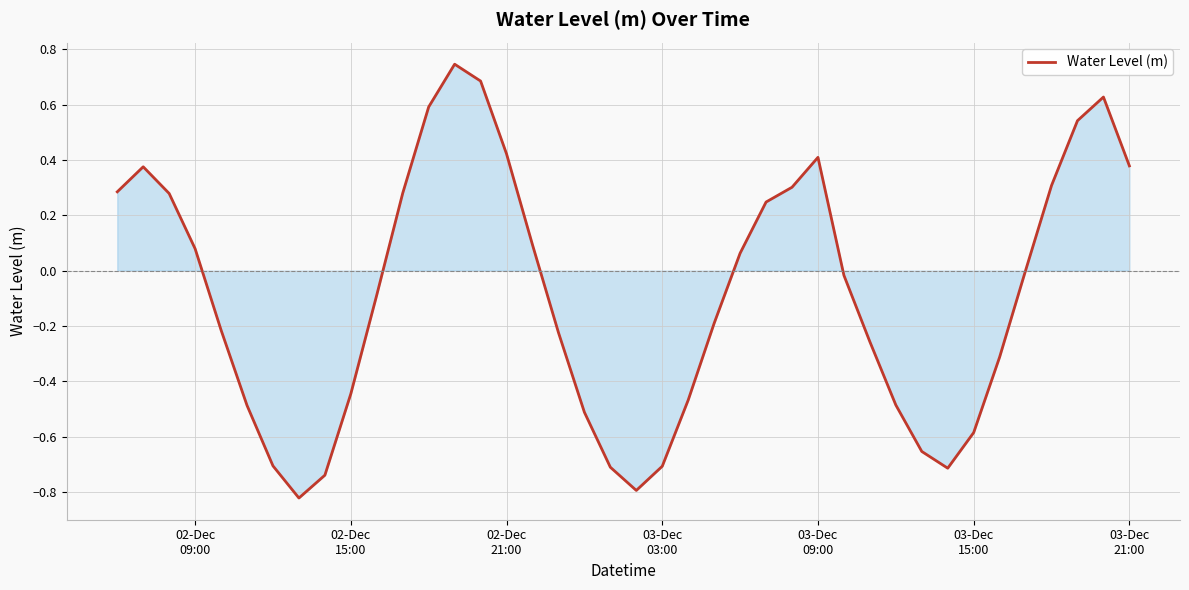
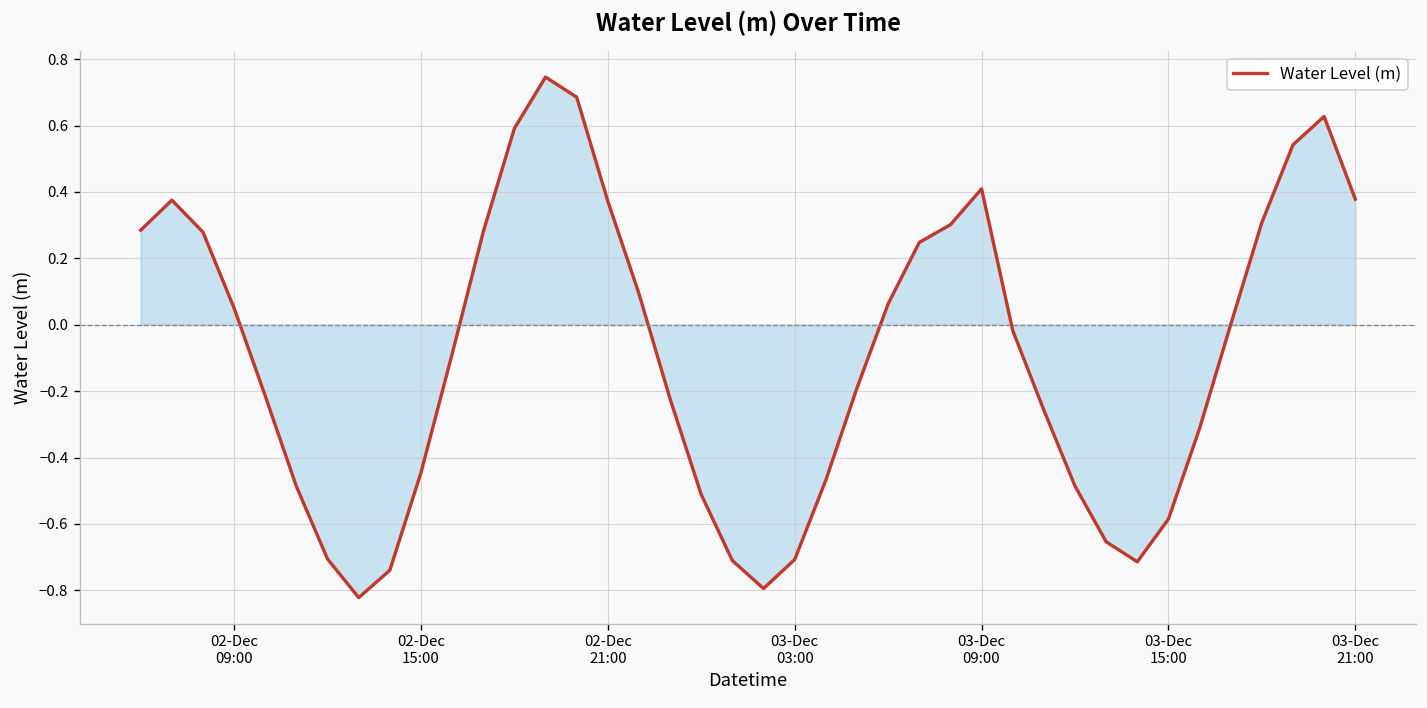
  {
    "Water Level (m)": {
-     "02-Dec 09:00": 0.08,
+     "02-Dec 09:00": 0.05,
      "02-Dec 15:00": -0.45,
-     "02-Dec 21:00": 0.42,
+     "02-Dec 21:00": 0.37,
      "03-Dec 03:00": -0.71,
      "03-Dec 15:00": -0.59
    }
  }
